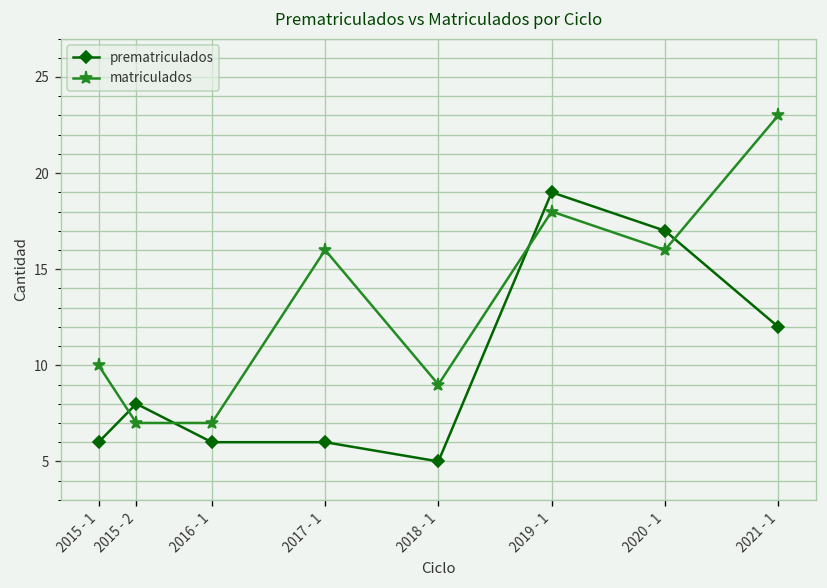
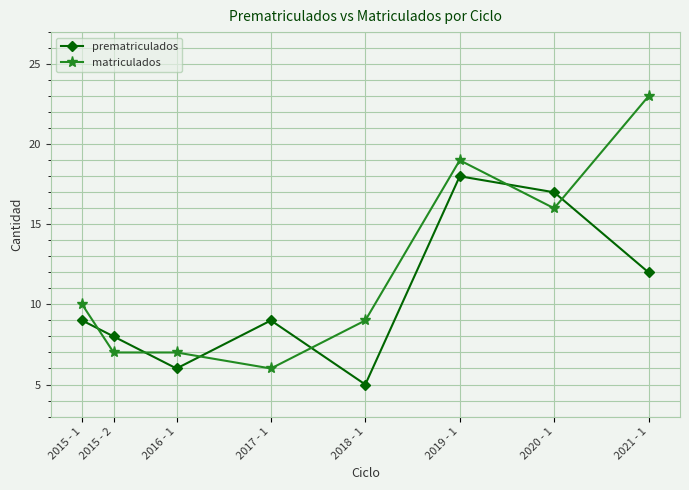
  {
    "prematriculados": {
-     "2015 - 1": 6,
+     "2015 - 1": 9,
      "2015 - 2": 8,
      "2016 - 1": 6,
-     "2017 - 1": 6,
+     "2017 - 1": 9,
      "2018 - 1": 5,
-     "2019 - 1": 19,
+     "2019 - 1": 18,
      "2020 - 1": 17,
      "2021 - 1": 12
    },
    "matriculados": {
      "2015 - 1": 10,
      "2015 - 2": 7,
      "2016 - 1": 7,
-     "2017 - 1": 16,
+     "2017 - 1": 6,
      "2018 - 1": 9,
-     "2019 - 1": 18,
+     "2019 - 1": 19,
      "2020 - 1": 16,
      "2021 - 1": 23
    }
  }
